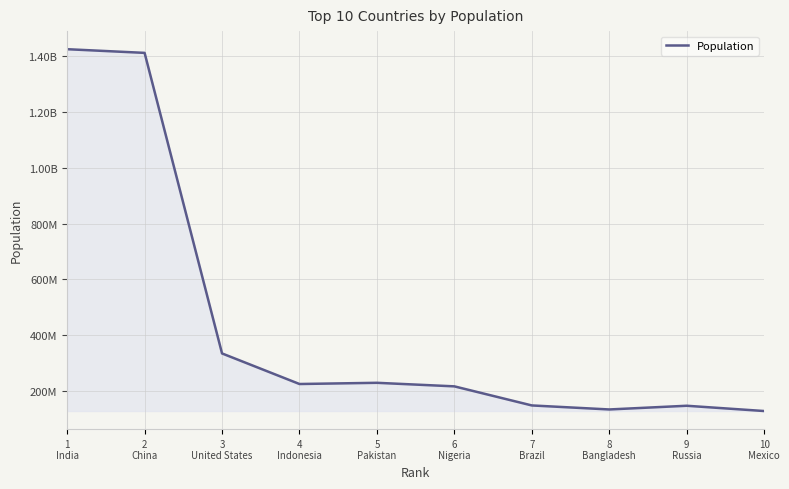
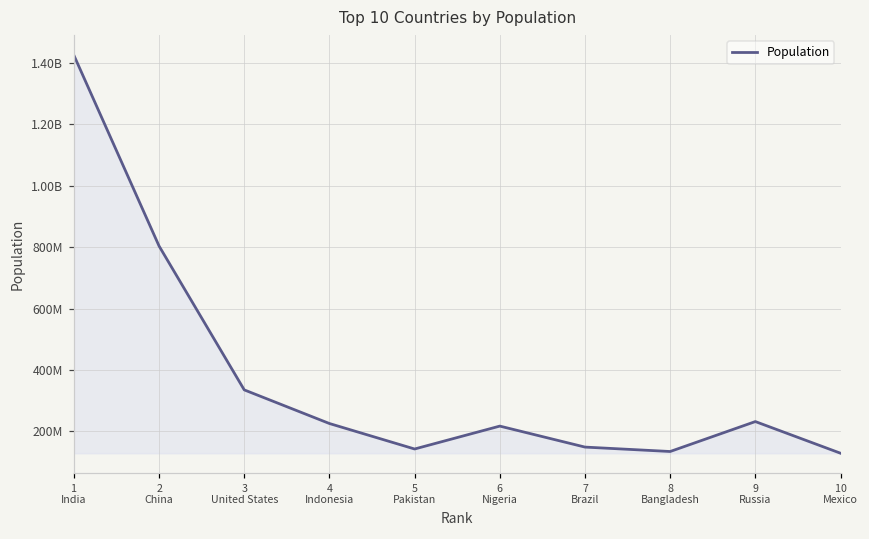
  {
    "1 India": 1430000000,
-   "2 China": 1410000000,
+   "2 China": 800000000,
    "3 United States": 330000000,
    "4 Indonesia": 230000000,
-   "5 Pakistan": 230000000,
+   "5 Pakistan": 140000000,
    "6 Nigeria": 220000000,
    "7 Brazil": 150000000,
    "8 Bangladesh": 130000000,
-   "9 Russia": 150000000,
+   "9 Russia": 230000000,
    "10 Mexico": 130000000
  }
